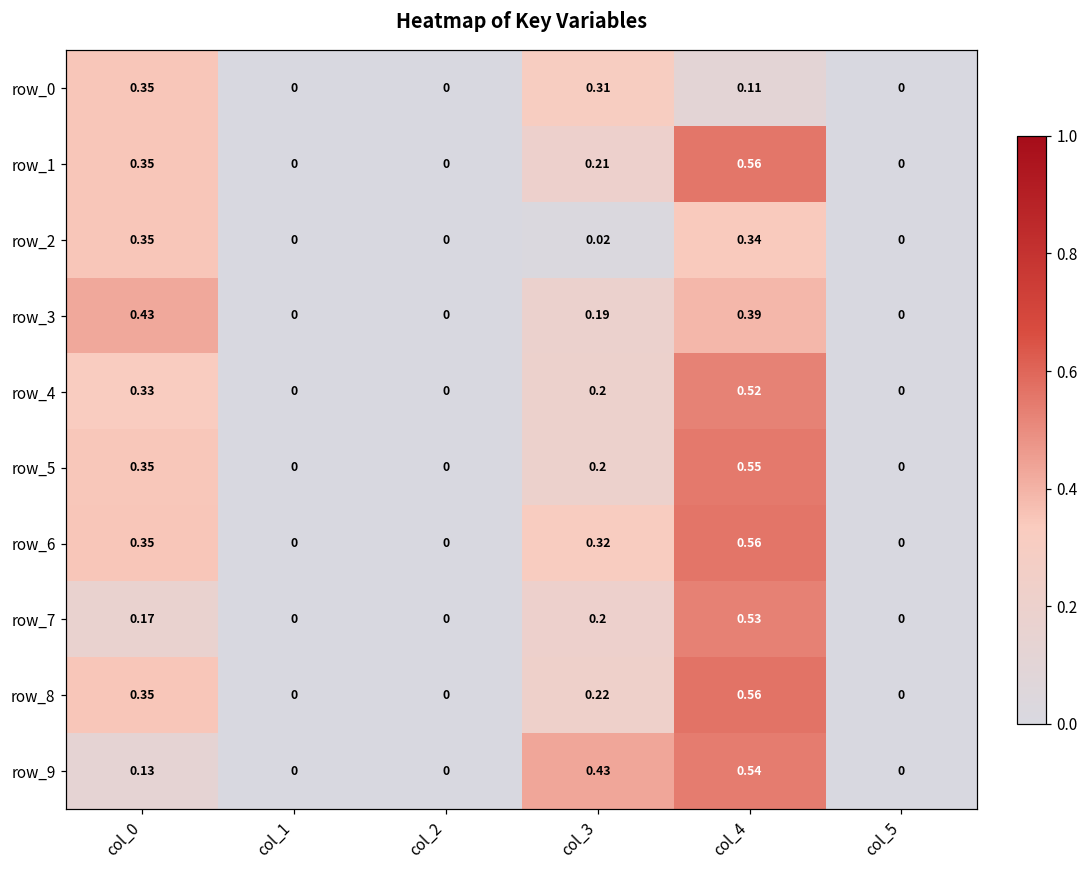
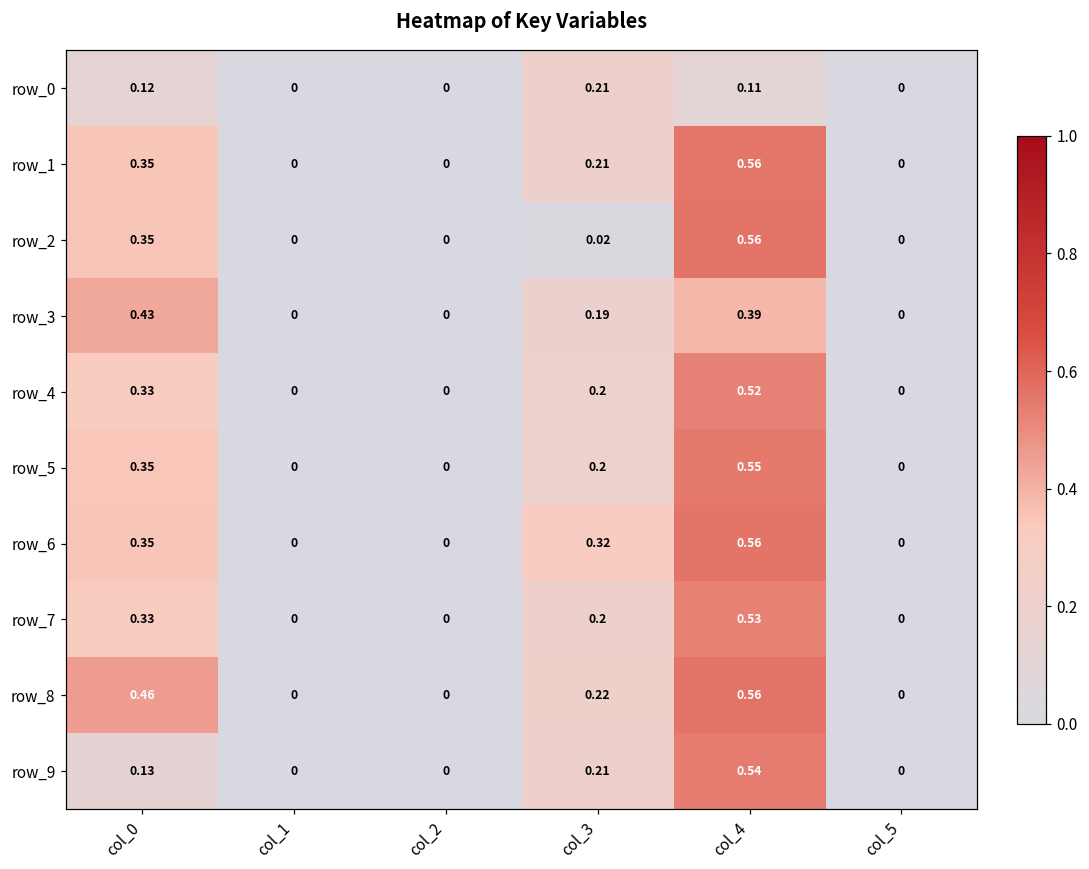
  {
    "row_0": {
-     "col_0": 0.35,
+     "col_0": 0.12,
      "col_1": 0,
      "col_2": 0,
-     "col_3": 0.31,
+     "col_3": 0.21,
      "col_4": 0.11,
      "col_5": 0
    },
    "row_1": {
      "col_0": 0.35,
      "col_1": 0,
      "col_2": 0,
      "col_3": 0.21,
      "col_4": 0.56,
      "col_5": 0
    },
    "row_2": {
      "col_0": 0.35,
      "col_1": 0,
      "col_2": 0,
      "col_3": 0.02,
-     "col_4": 0.34,
+     "col_4": 0.56,
      "col_5": 0
    },
    "row_3": {
      "col_0": 0.43,
      "col_1": 0,
      "col_2": 0,
      "col_3": 0.19,
      "col_4": 0.39,
      "col_5": 0
    },
    "row_4": {
      "col_0": 0.33,
      "col_1": 0,
      "col_2": 0,
      "col_3": 0.2,
      "col_4": 0.52,
      "col_5": 0
    },
    "row_5": {
      "col_0": 0.35,
      "col_1": 0,
      "col_2": 0,
      "col_3": 0.2,
      "col_4": 0.55,
      "col_5": 0
    },
    "row_6": {
      "col_0": 0.35,
      "col_1": 0,
      "col_2": 0,
      "col_3": 0.32,
      "col_4": 0.56,
      "col_5": 0
    },
    "row_7": {
-     "col_0": 0.17,
+     "col_0": 0.33,
      "col_1": 0,
      "col_2": 0,
      "col_3": 0.2,
      "col_4": 0.53,
      "col_5": 0
    },
    "row_8": {
-     "col_0": 0.35,
+     "col_0": 0.46,
      "col_1": 0,
      "col_2": 0,
      "col_3": 0.22,
      "col_4": 0.56,
      "col_5": 0
    },
    "row_9": {
      "col_0": 0.13,
      "col_1": 0,
      "col_2": 0,
-     "col_3": 0.43,
+     "col_3": 0.21,
      "col_4": 0.54,
      "col_5": 0
    }
  }
